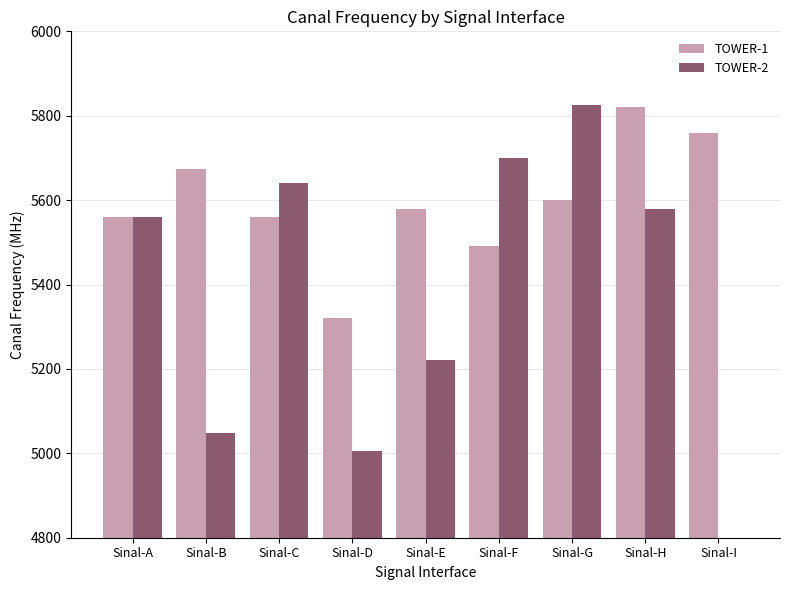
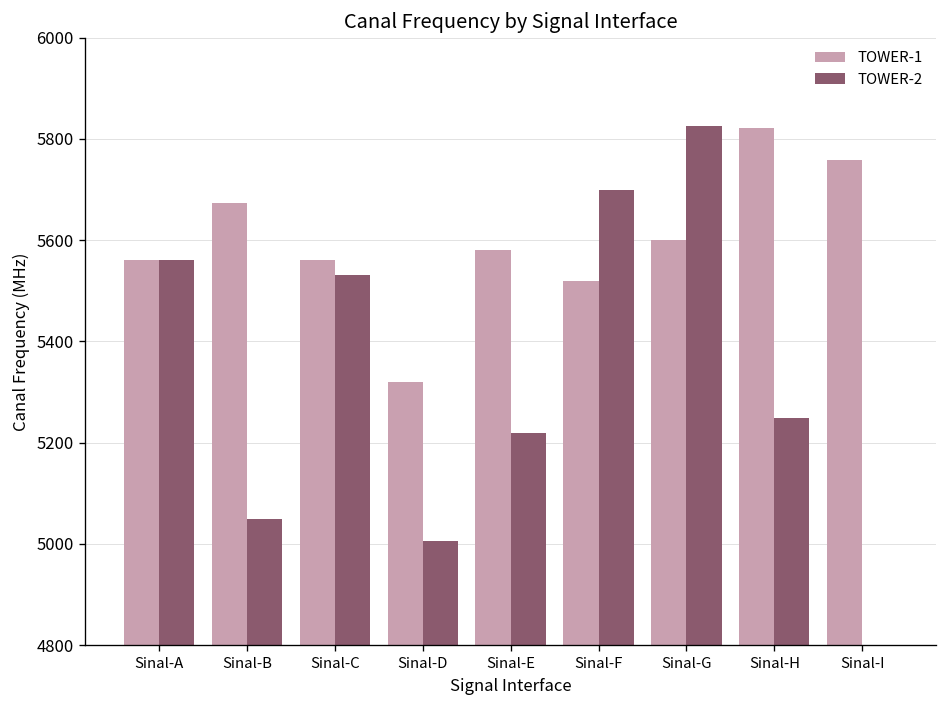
  {
    "TOWER-1": {
      "Sinal-A": 5560,
      "Sinal-B": 5670,
      "Sinal-C": 5560,
      "Sinal-D": 5320,
      "Sinal-E": 5580,
-     "Sinal-F": 5490,
+     "Sinal-F": 5520,
      "Sinal-G": 5600,
      "Sinal-H": 5820,
      "Sinal-I": 5760
    },
    "TOWER-2": {
      "Sinal-A": 5560,
      "Sinal-B": 5050,
-     "Sinal-C": 5640,
+     "Sinal-C": 5530,
      "Sinal-D": 5010,
      "Sinal-E": 5220,
      "Sinal-F": 5700,
      "Sinal-G": 5830,
-     "Sinal-H": 5580
+     "Sinal-H": 5250
    }
  }
